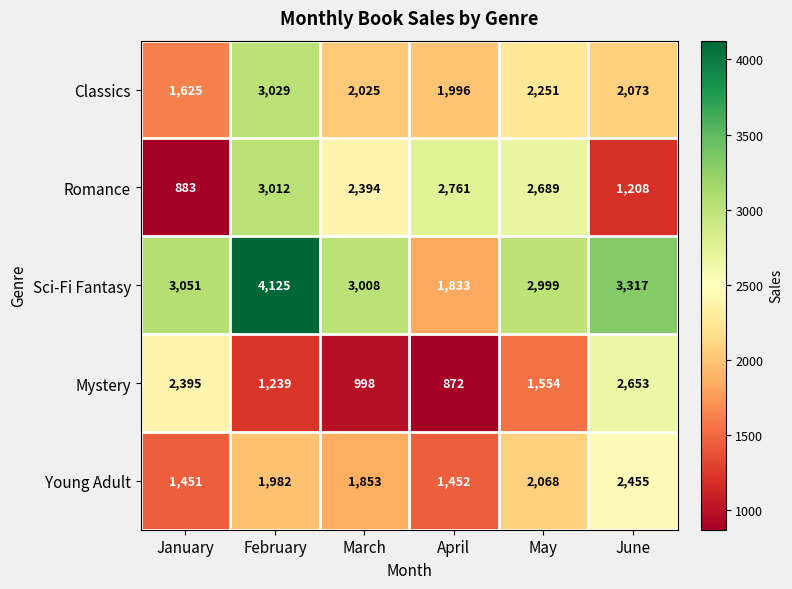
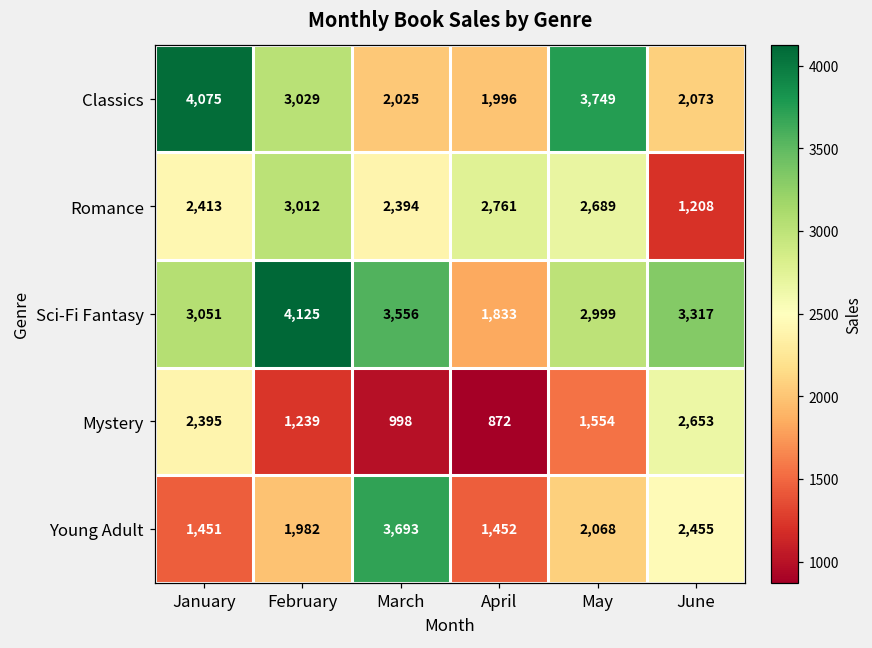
  {
    "Classics": {
-     "January": "1,625",
+     "January": "4,075",
      "February": "3,029",
      "March": "2,025",
      "April": "1,996",
-     "May": "2,251",
+     "May": "3,749",
      "June": "2,073"
    },
    "Romance": {
-     "January": "883",
+     "January": "2,413",
      "February": "3,012",
      "March": "2,394",
      "April": "2,761",
      "May": "2,689",
      "June": "1,208"
    },
    "Sci-Fi Fantasy": {
      "January": "3,051",
      "February": "4,125",
-     "March": "3,008",
+     "March": "3,556",
      "April": "1,833",
      "May": "2,999",
      "June": "3,317"
    },
    "Mystery": {
      "January": "2,395",
      "February": "1,239",
      "March": "998",
      "April": "872",
      "May": "1,554",
      "June": "2,653"
    },
    "Young Adult": {
      "January": "1,451",
      "February": "1,982",
-     "March": "1,853",
+     "March": "3,693",
      "April": "1,452",
      "May": "2,068",
      "June": "2,455"
    }
  }
